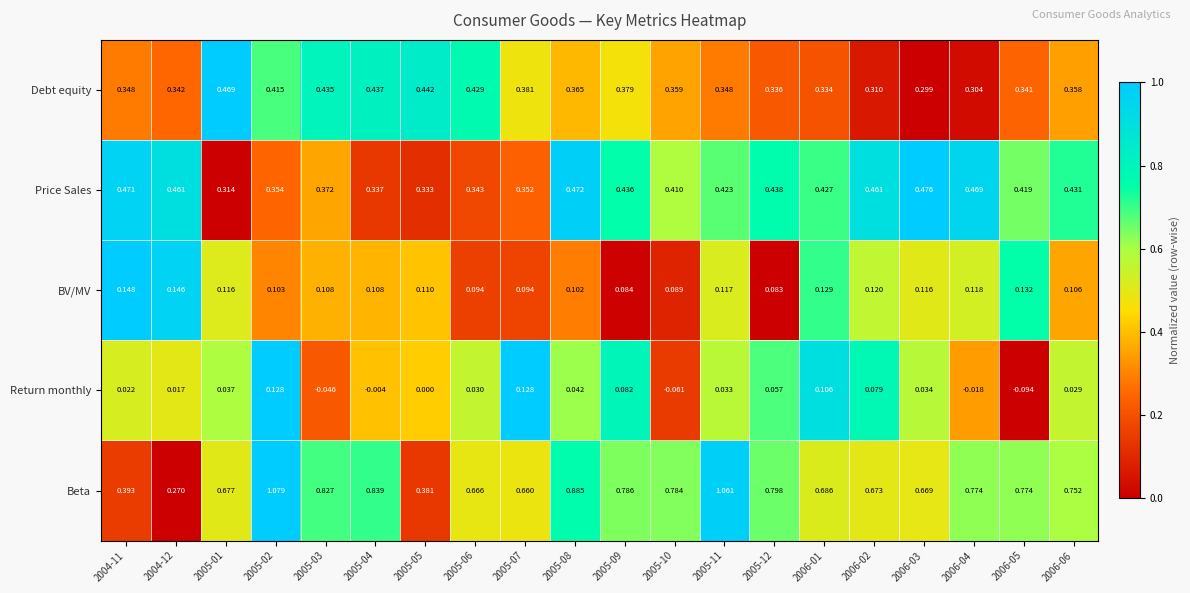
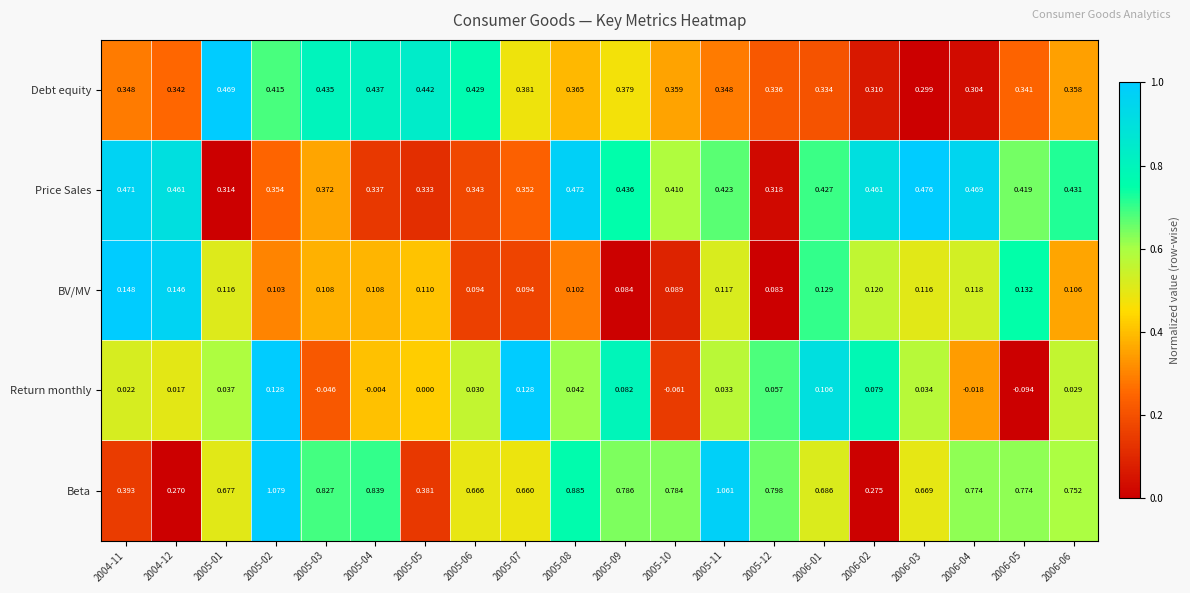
  {
    "Debt equity": {
      "2004-11": 0.348,
      "2004-12": 0.342,
      "2005-01": 0.469,
      "2005-02": 0.415,
      "2005-03": 0.435,
      "2005-04": 0.437,
      "2005-05": 0.442,
      "2005-06": 0.429,
      "2005-07": 0.381,
      "2005-08": 0.365,
      "2005-09": 0.379,
      "2005-10": 0.359,
      "2005-11": 0.348,
      "2005-12": 0.336,
      "2006-01": 0.334,
      "2006-02": 0.310,
      "2006-03": 0.299,
      "2006-04": 0.304,
      "2006-05": 0.341,
      "2006-06": 0.358
    },
    "Price Sales": {
      "2004-11": 0.471,
      "2004-12": 0.461,
      "2005-01": 0.314,
      "2005-02": 0.354,
      "2005-03": 0.372,
      "2005-04": 0.337,
      "2005-05": 0.333,
      "2005-06": 0.343,
      "2005-07": 0.352,
      "2005-08": 0.472,
      "2005-09": 0.436,
      "2005-10": 0.410,
      "2005-11": 0.423,
-     "2005-12": 0.438,
+     "2005-12": 0.318,
      "2006-01": 0.427,
      "2006-02": 0.461,
      "2006-03": 0.476,
      "2006-04": 0.469,
      "2006-05": 0.419,
      "2006-06": 0.431
    },
    "BV/MV": {
      "2004-11": 0.148,
      "2004-12": 0.146,
      "2005-01": 0.116,
      "2005-02": 0.103,
      "2005-03": 0.108,
      "2005-04": 0.108,
      "2005-05": 0.110,
      "2005-06": 0.094,
      "2005-07": 0.094,
      "2005-08": 0.102,
      "2005-09": 0.084,
      "2005-10": 0.089,
      "2005-11": 0.117,
      "2005-12": 0.083,
      "2006-01": 0.129,
      "2006-02": 0.120,
      "2006-03": 0.116,
      "2006-04": 0.118,
      "2006-05": 0.132,
      "2006-06": 0.106
    },
    "Return monthly": {
      "2004-11": 0.022,
      "2004-12": 0.017,
      "2005-01": 0.037,
      "2005-02": 0.128,
      "2005-03": -0.046,
      "2005-04": -0.004,
      "2005-05": 0.000,
      "2005-06": 0.030,
      "2005-07": 0.128,
      "2005-08": 0.042,
      "2005-09": 0.082,
      "2005-10": -0.061,
      "2005-11": 0.033,
      "2005-12": 0.057,
      "2006-01": 0.106,
      "2006-02": 0.079,
      "2006-03": 0.034,
      "2006-04": -0.018,
      "2006-05": -0.094,
      "2006-06": 0.029
    },
    "Beta": {
      "2004-11": 0.393,
      "2004-12": 0.270,
      "2005-01": 0.677,
      "2005-02": 1.079,
      "2005-03": 0.827,
      "2005-04": 0.839,
      "2005-05": 0.381,
      "2005-06": 0.666,
      "2005-07": 0.660,
      "2005-08": 0.885,
      "2005-09": 0.786,
      "2005-10": 0.784,
      "2005-11": 1.061,
      "2005-12": 0.798,
      "2006-01": 0.686,
-     "2006-02": 0.673,
+     "2006-02": 0.275,
      "2006-03": 0.669,
      "2006-04": 0.774,
      "2006-05": 0.774,
      "2006-06": 0.752
    }
  }
